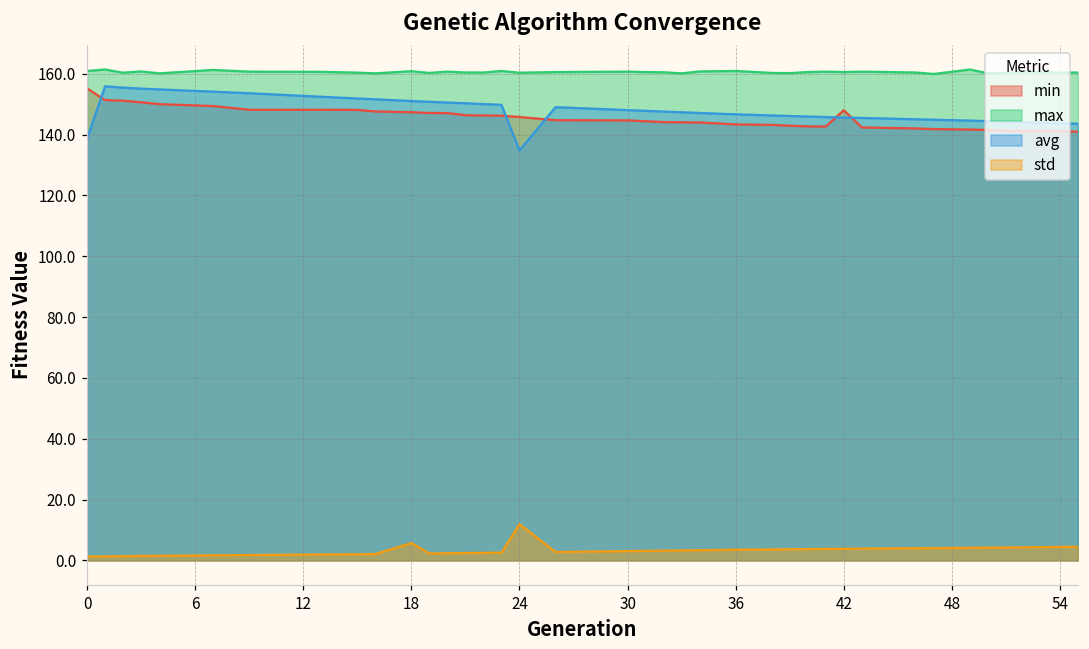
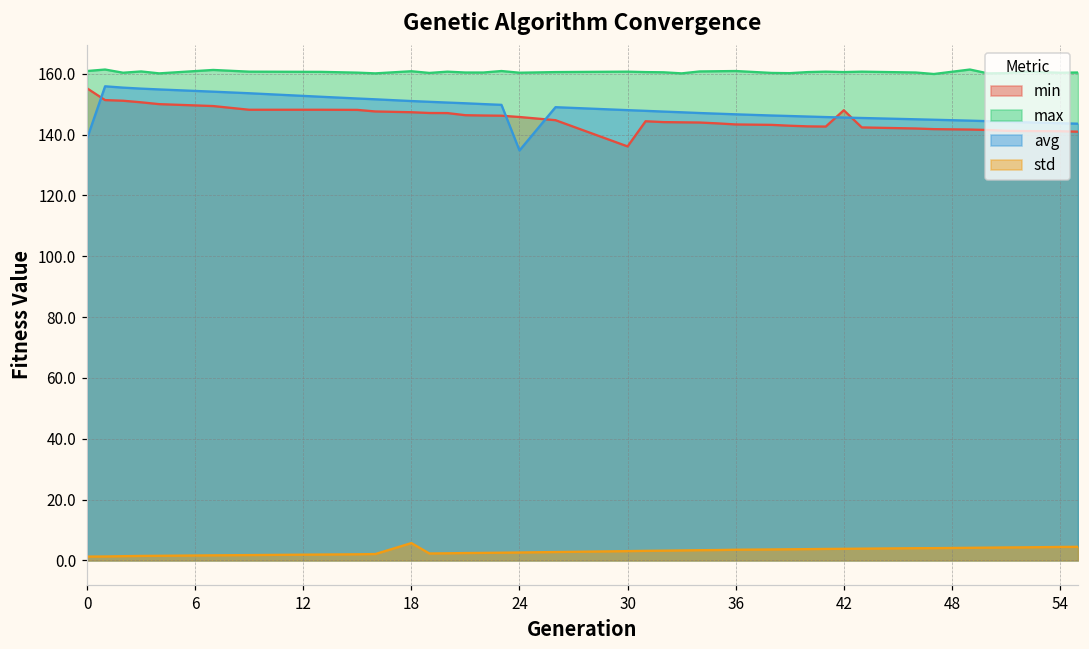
  {
    "min": {
      "0": 155,
      "18": 147,
      "24": 146,
-     "30": 145,
+     "30": 136,
      "36": 143,
      "42": 148
    },
    "max": {
      "0": 161,
      "18": 161,
      "24": 160,
      "30": 161,
      "36": 161,
      "42": 161
    },
    "avg": {
      "0": 139,
      "18": 151,
      "24": 135,
      "30": 148,
      "36": 147,
      "42": 146
    },
    "std": {
      "0": 1,
      "18": 6,
-     "24": 12,
+     "24": 3,
      "30": 3,
      "36": 3,
      "42": 4,
      "54": 4
    }
  }
